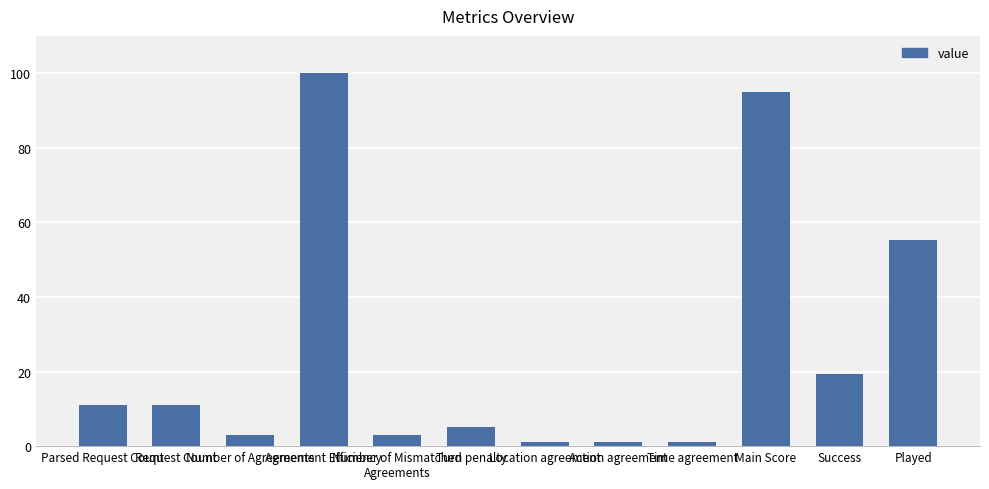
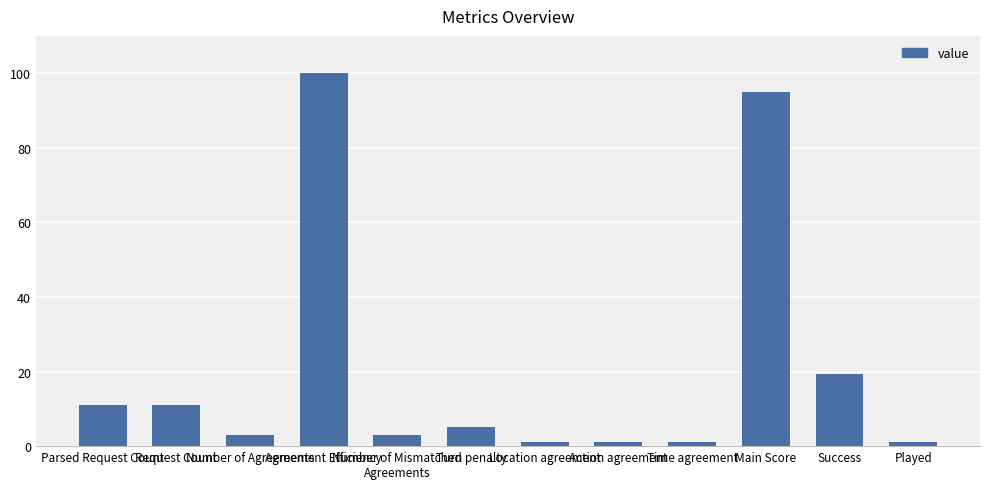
  {
    "Main Score": 95,
    "Success": 19,
-   "Played": 55
+   "Played": 1
  }
